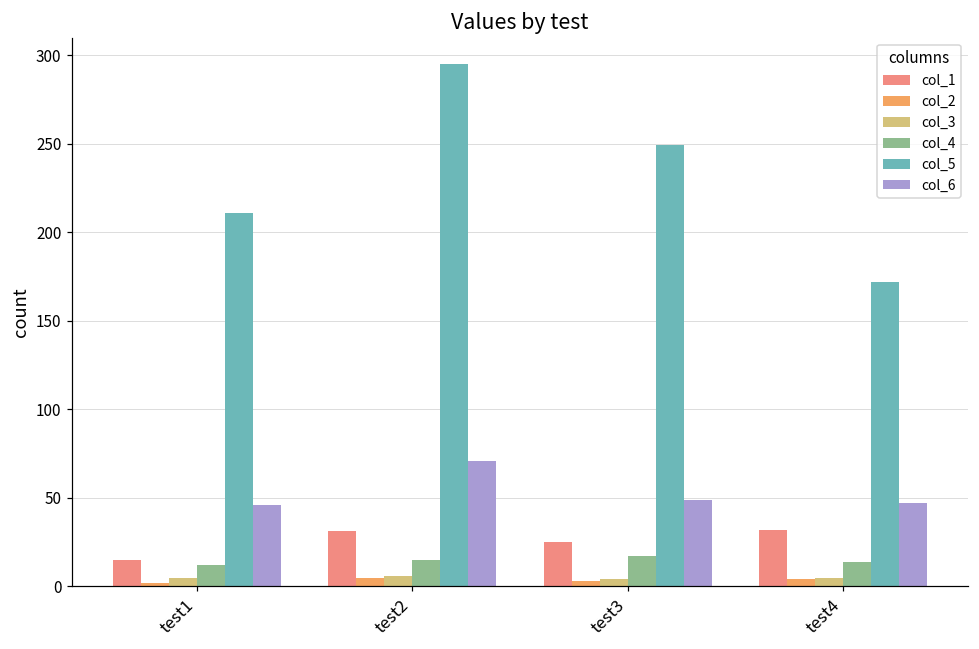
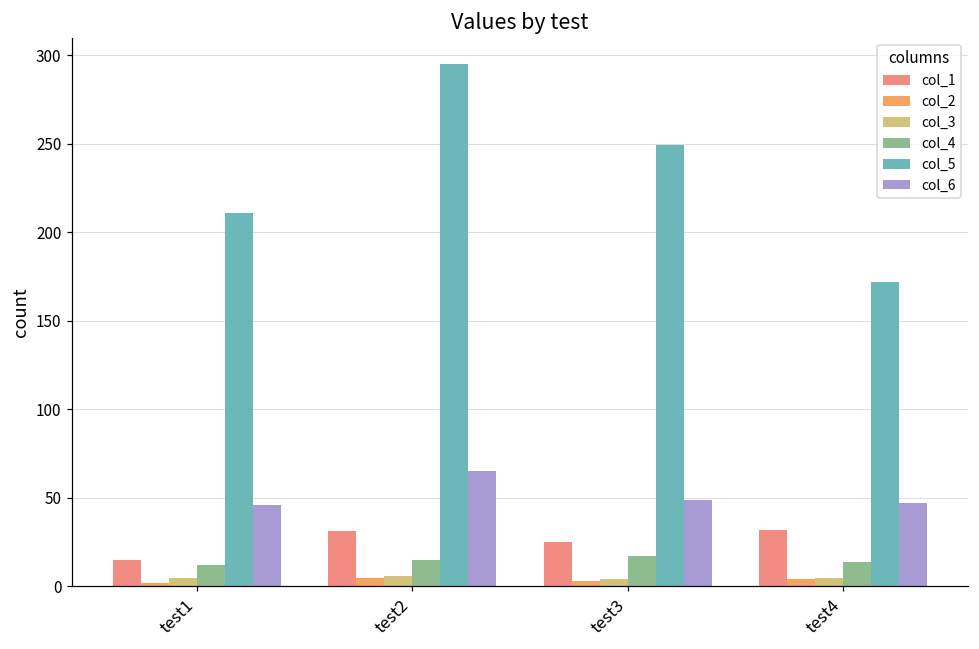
  {
    "col_6": {
      "test1": 46,
-     "test2": 71,
+     "test2": 65,
      "test3": 49,
      "test4": 47
    }
  }
